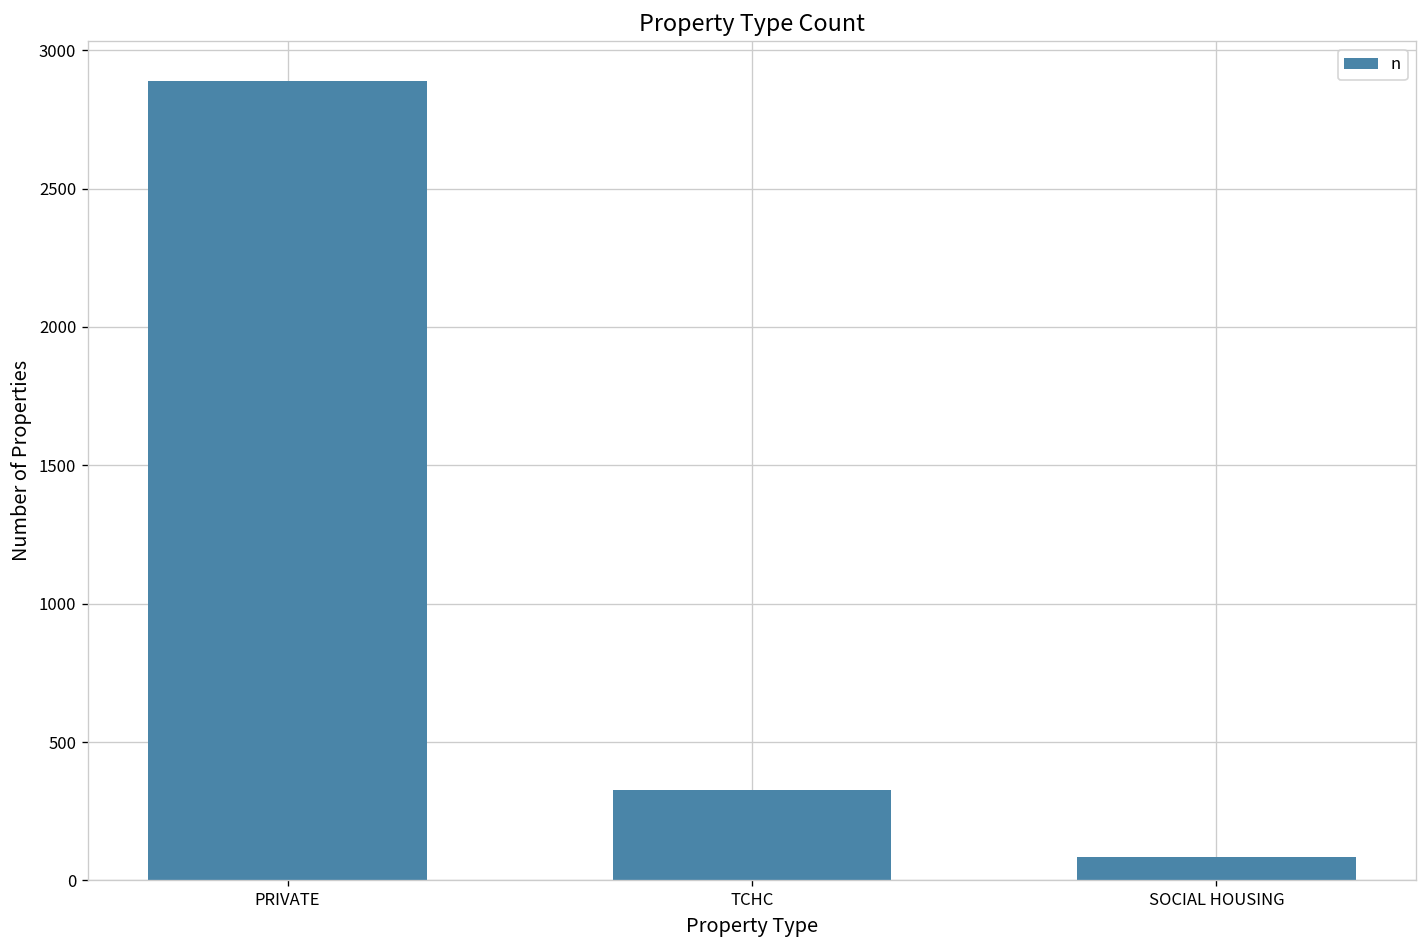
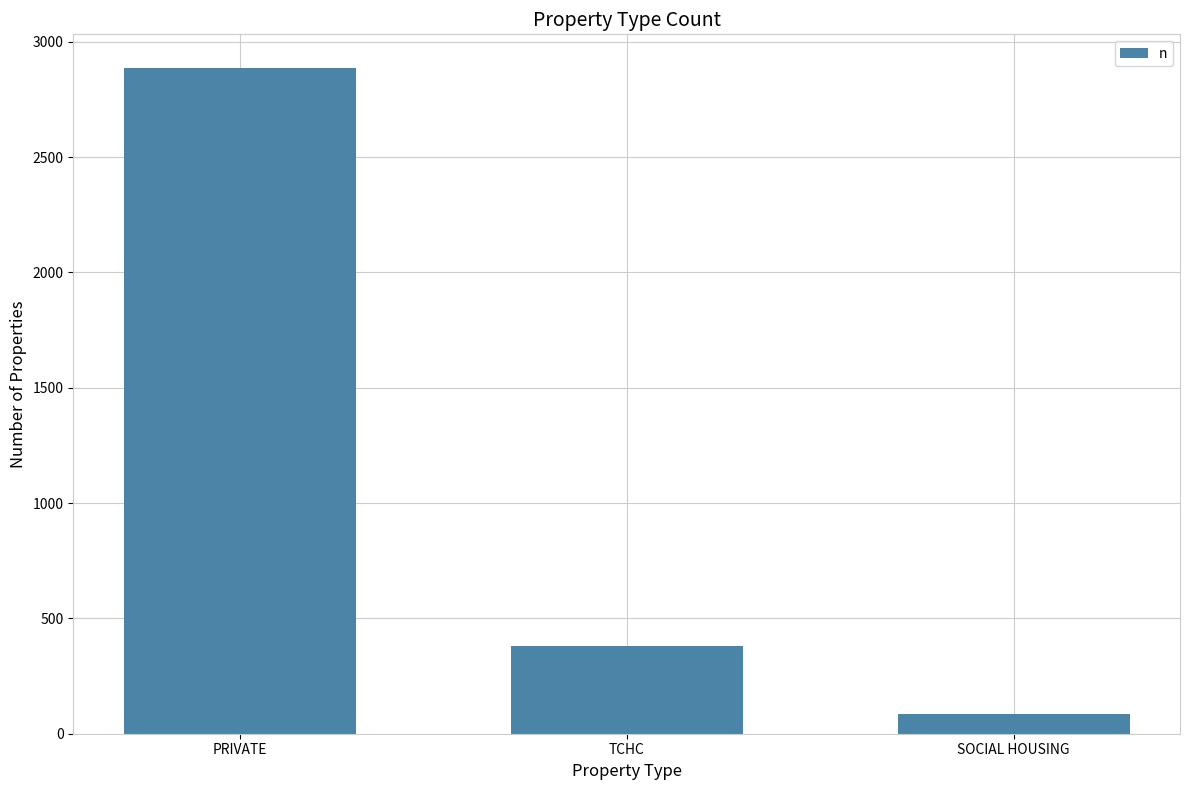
  {
    "PRIVATE": 2890,
-   "TCHC": 330,
+   "TCHC": 380,
    "SOCIAL HOUSING": 80
  }
